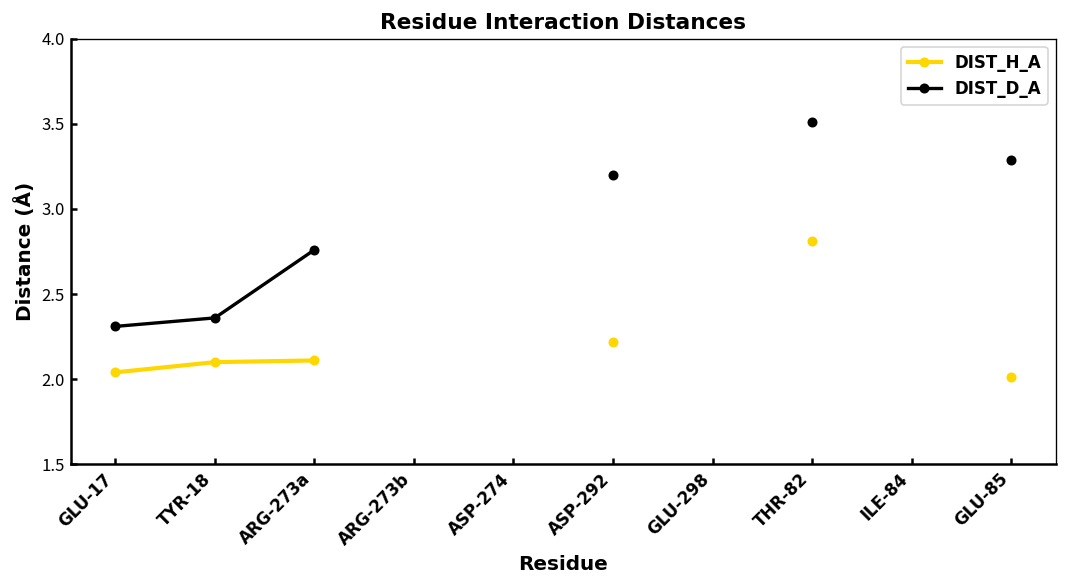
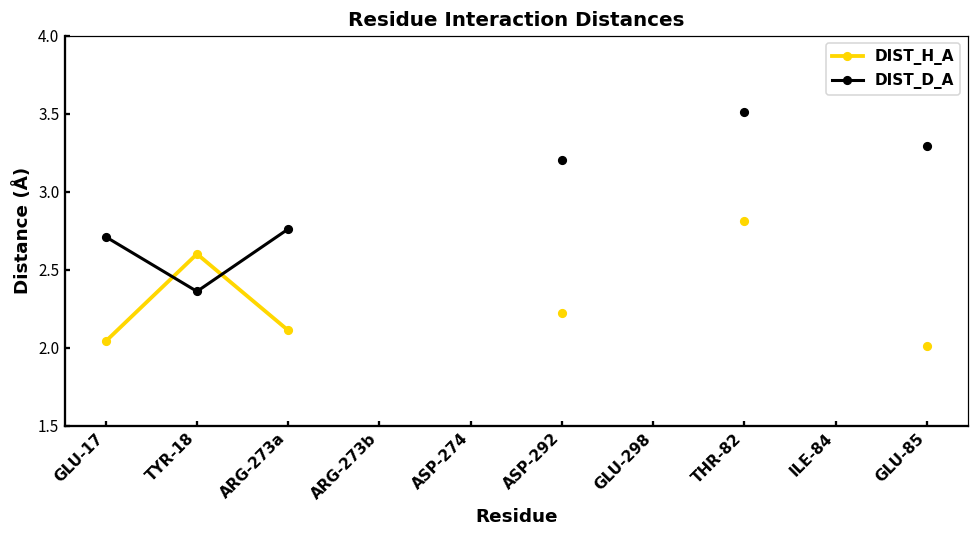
  {
    "DIST_H_A": {
      "GLU-17": 2.04,
-     "TYR-18": 2.1,
+     "TYR-18": 2.6,
      "ARG-273a": 2.1,
      "ASP-292": 2.22,
      "THR-82": 2.8,
      "GLU-85": 2.0
    },
    "DIST_D_A": {
-     "GLU-17": 2.31,
+     "GLU-17": 2.71,
      "TYR-18": 2.36,
      "ARG-273a": 2.76,
      "ASP-292": 3.20,
      "THR-82": 3.51,
      "GLU-85": 3.29
    }
  }
